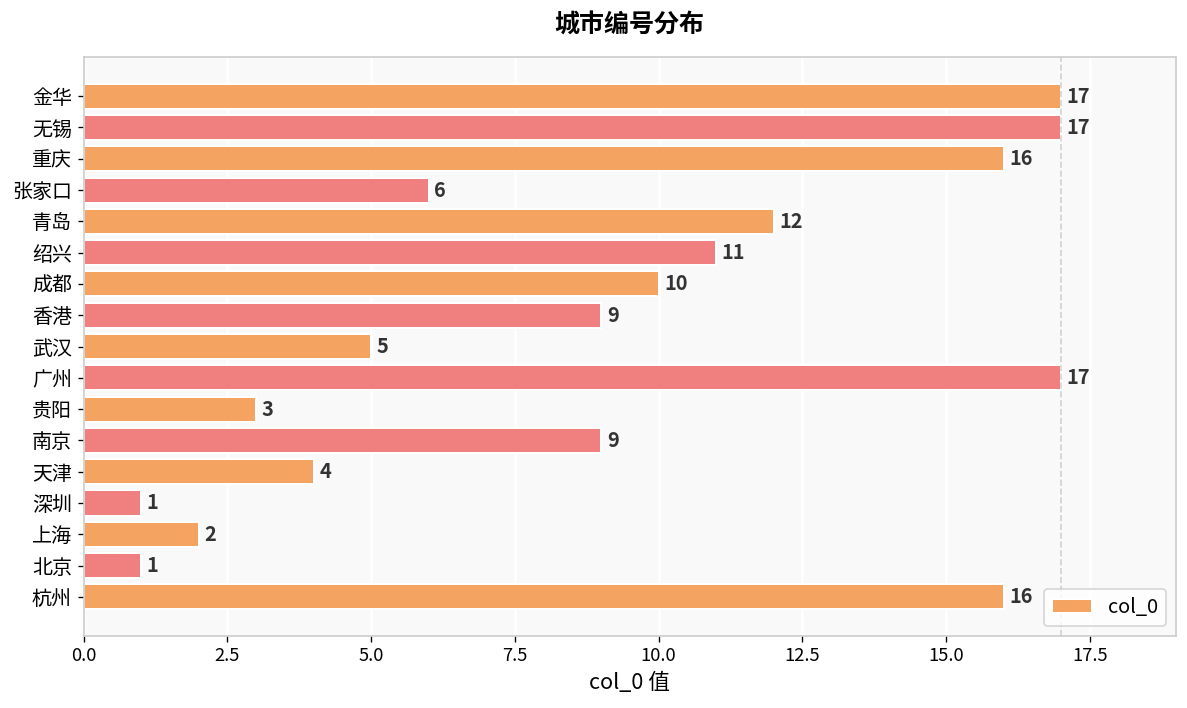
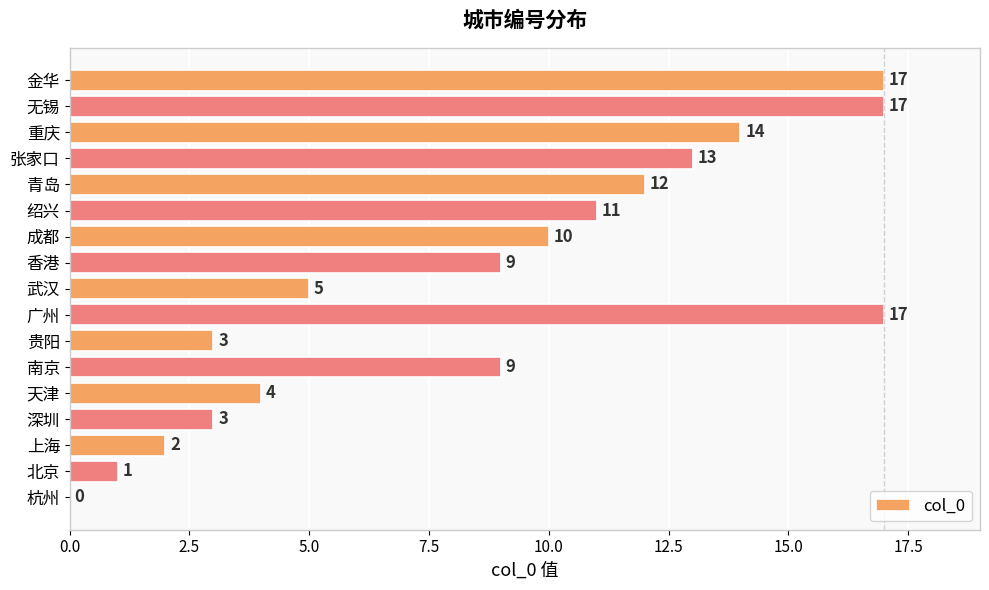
  {
    "金华": 17,
    "无锡": 17,
-   "重庆": 16,
-   "张家口": 6,
+   "重庆": 14,
+   "张家口": 13,
    "青岛": 12,
    "绍兴": 11,
    "成都": 10,
    "香港": 9,
    "武汉": 5,
    "广州": 17,
    "贵阳": 3,
    "南京": 9,
    "天津": 4,
-   "深圳": 1,
+   "深圳": 3,
    "上海": 2,
    "北京": 1,
-   "杭州": 16
+   "杭州": 0
  }
